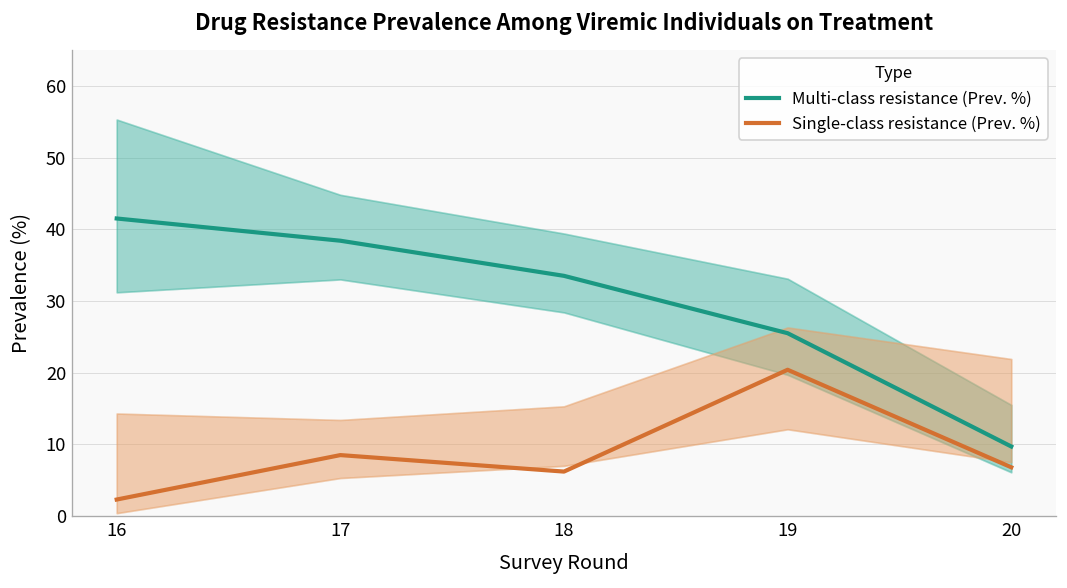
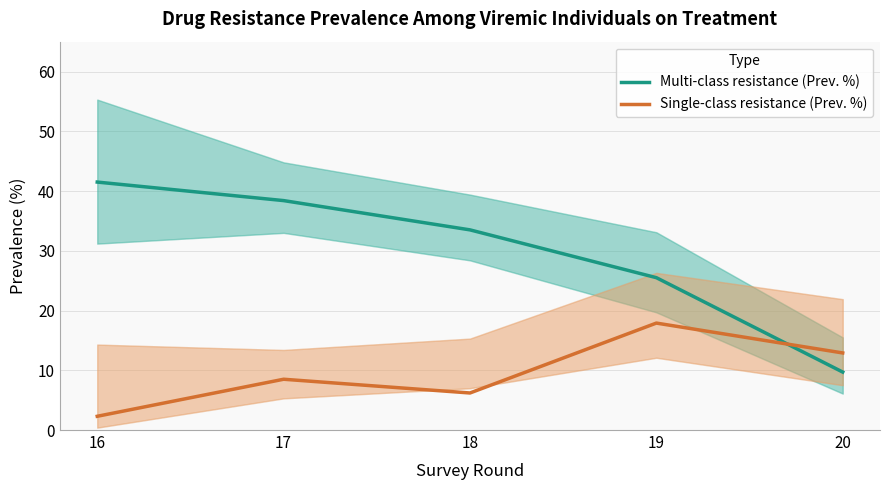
  {
    "Single-class resistance (Prev. %)": {
      "16": 2,
      "17": 9,
      "18": 6,
-     "19": 20,
-     "20": 7
+     "19": 18,
+     "20": 13
    }
  }
